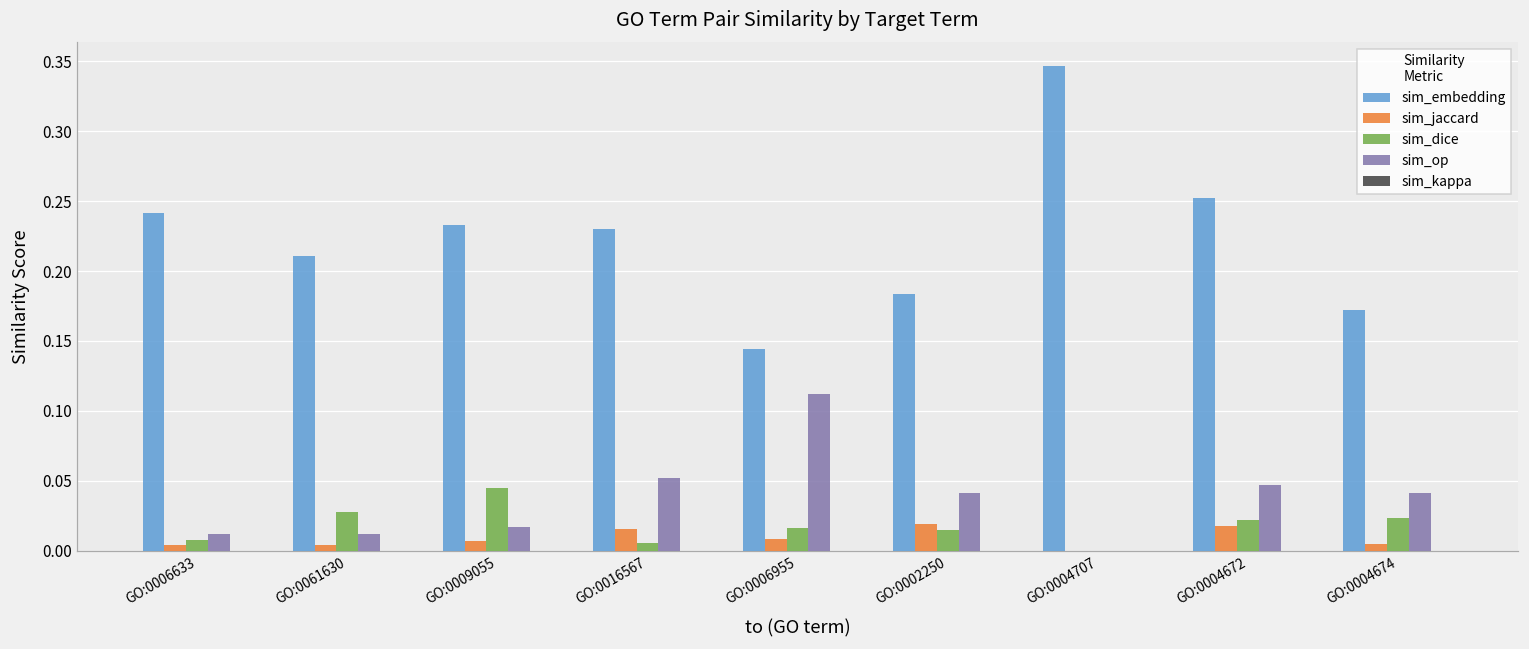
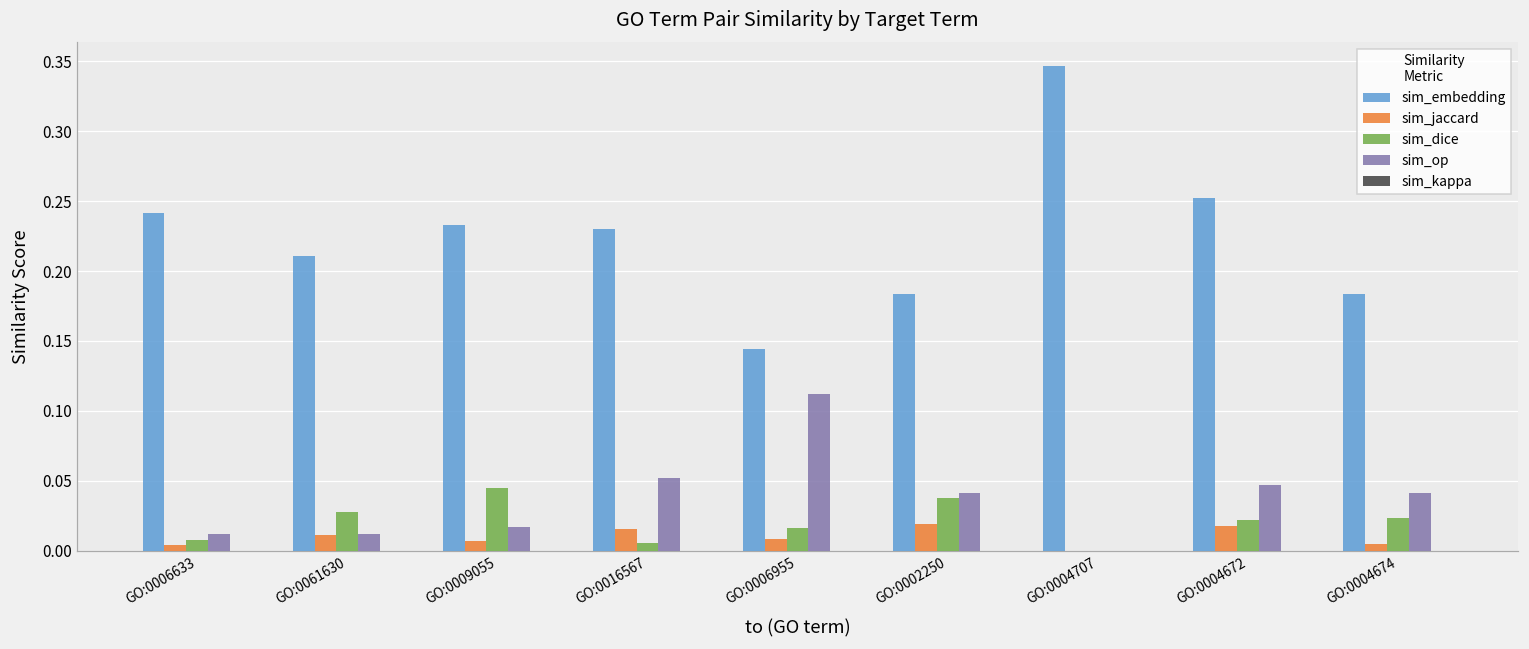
  {
    "sim_embedding": {
      "GO:0006633": 0.241,
      "GO:0061630": 0.211,
      "GO:0009055": 0.233,
      "GO:0016567": 0.230,
      "GO:0006955": 0.145,
      "GO:0002250": 0.184,
      "GO:0004707": 0.347,
      "GO:0004672": 0.252,
-     "GO:0004674": 0.172
+     "GO:0004674": 0.183
    },
    "sim_jaccard": {
      "GO:0006633": 0.004,
-     "GO:0061630": 0.004,
+     "GO:0061630": 0.012,
      "GO:0009055": 0.007,
      "GO:0016567": 0.015,
      "GO:0006955": 0.008,
      "GO:0002250": 0.019,
      "GO:0004707": 0.000,
      "GO:0004672": 0.018,
      "GO:0004674": 0.005
    },
    "sim_dice": {
      "GO:0006633": 0.008,
      "GO:0061630": 0.028,
      "GO:0009055": 0.045,
      "GO:0016567": 0.005,
      "GO:0006955": 0.016,
-     "GO:0002250": 0.015,
+     "GO:0002250": 0.038,
      "GO:0004707": 0.000,
      "GO:0004672": 0.022,
      "GO:0004674": 0.023
    },
    "sim_op": {
      "GO:0006633": 0.012,
      "GO:0061630": 0.012,
      "GO:0009055": 0.017,
      "GO:0016567": 0.052,
      "GO:0006955": 0.112,
      "GO:0002250": 0.041,
      "GO:0004707": 0.000,
      "GO:0004672": 0.047,
      "GO:0004674": 0.041
    },
    "sim_kappa": {
      "GO:0006633": 0.000,
      "GO:0061630": 0.000,
      "GO:0009055": 0.000,
      "GO:0016567": 0.000,
      "GO:0006955": 0.000,
      "GO:0002250": 0.000,
      "GO:0004707": 0.000,
      "GO:0004672": 0.000,
      "GO:0004674": 0.000
    }
  }
